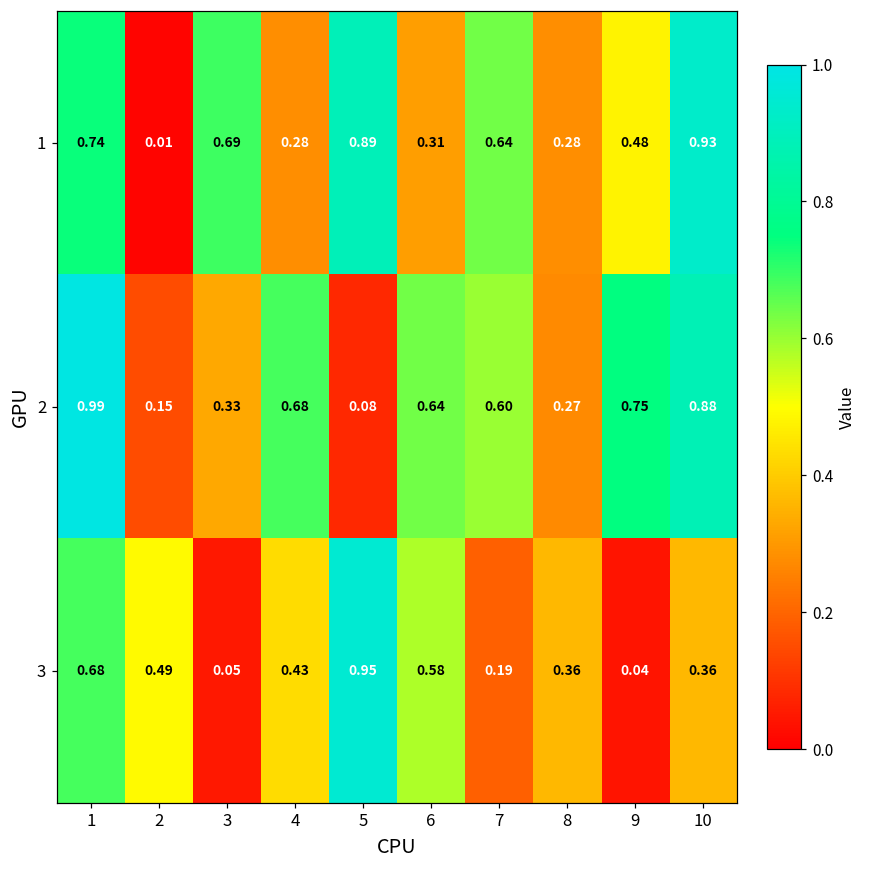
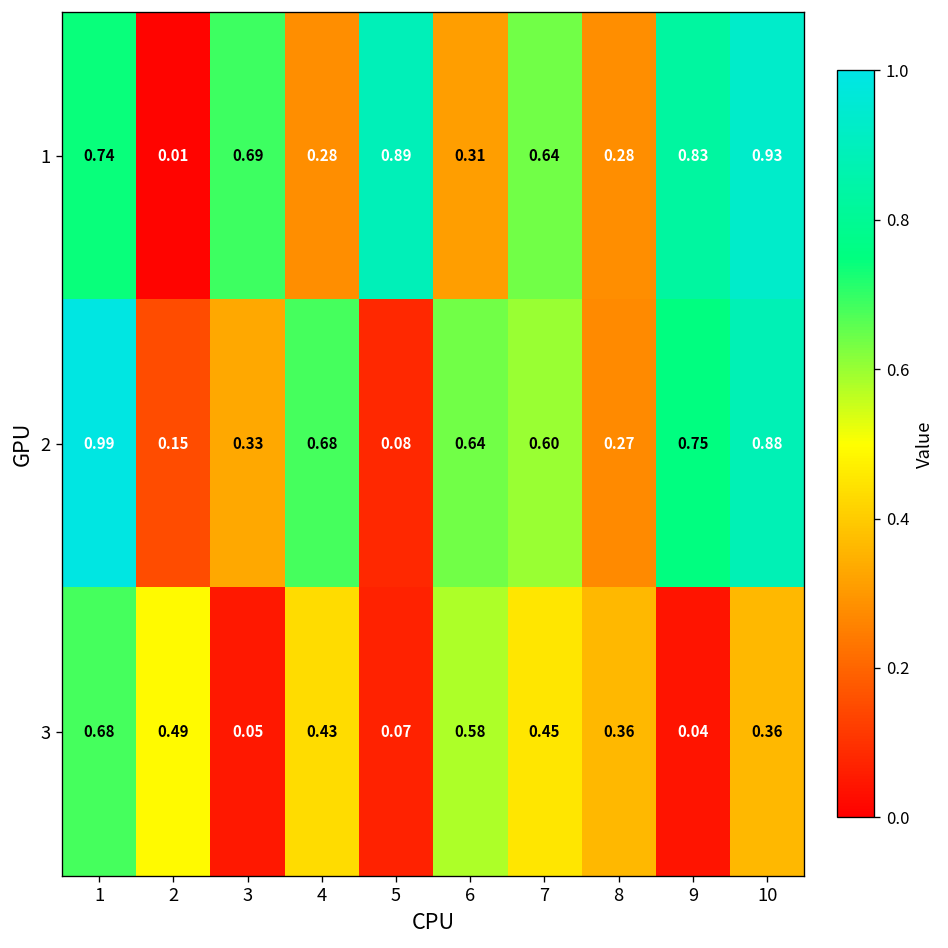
  {
    "1": {
      "1": 0.74,
      "2": 0.01,
      "3": 0.69,
      "4": 0.28,
      "5": 0.89,
      "6": 0.31,
      "7": 0.64,
      "8": 0.28,
-     "9": 0.48,
+     "9": 0.83,
      "10": 0.93
    },
    "2": {
      "1": 0.99,
      "2": 0.15,
      "3": 0.33,
      "4": 0.68,
      "5": 0.08,
      "6": 0.64,
      "7": 0.60,
      "8": 0.27,
      "9": 0.75,
      "10": 0.88
    },
    "3": {
      "1": 0.68,
      "2": 0.49,
      "3": 0.05,
      "4": 0.43,
-     "5": 0.95,
+     "5": 0.07,
      "6": 0.58,
-     "7": 0.19,
+     "7": 0.45,
      "8": 0.36,
      "9": 0.04,
      "10": 0.36
    }
  }
